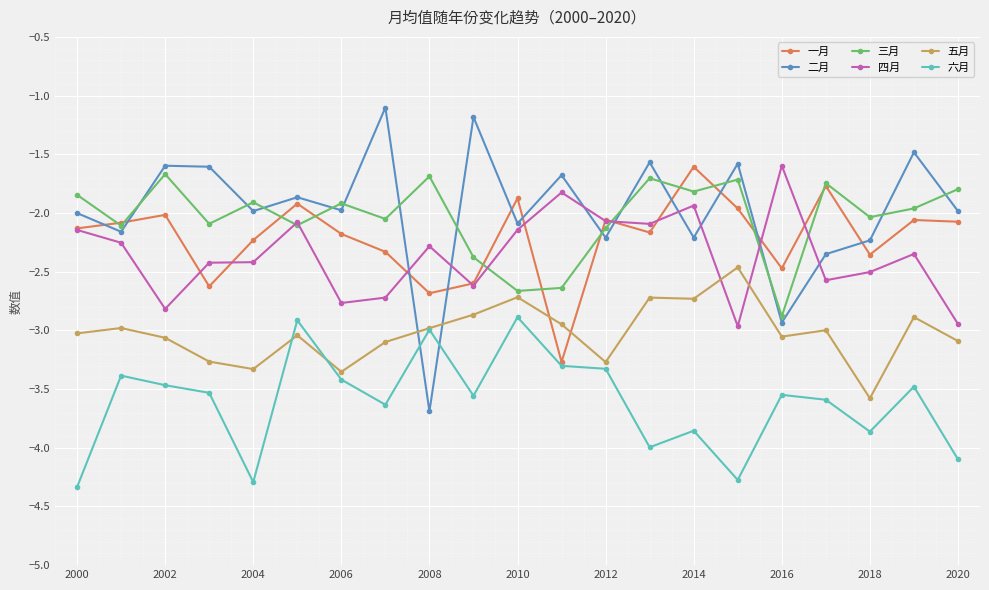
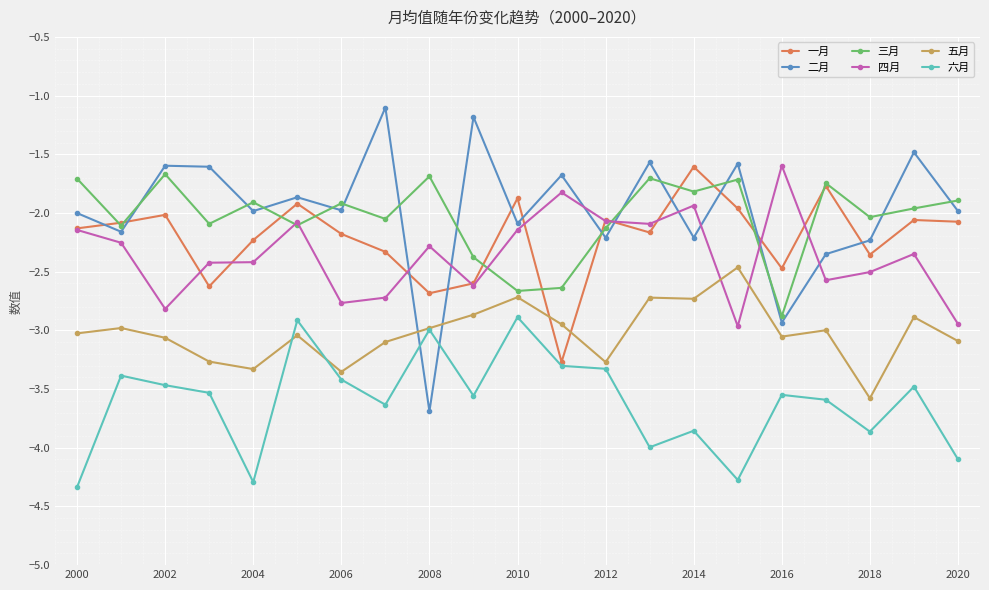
  {
    "三月": {
-     "2000": -1.85,
+     "2000": -1.71,
      "2002": -1.67,
      "2004": -1.91,
      "2006": -1.92,
      "2008": -1.69,
      "2010": -2.66,
      "2012": -2.13,
      "2014": -1.82,
      "2016": -2.88,
      "2018": -2.04,
-     "2020": -1.80
+     "2020": -1.89
    },
    "四月": {
      "2002": -2.82,
      "2004": -2.42,
      "2006": -2.77,
      "2008": -2.28,
      "2010": -2.14,
      "2014": -1.94,
      "2016": -1.60,
      "2018": -2.50,
      "2020": -2.95
    }
  }
